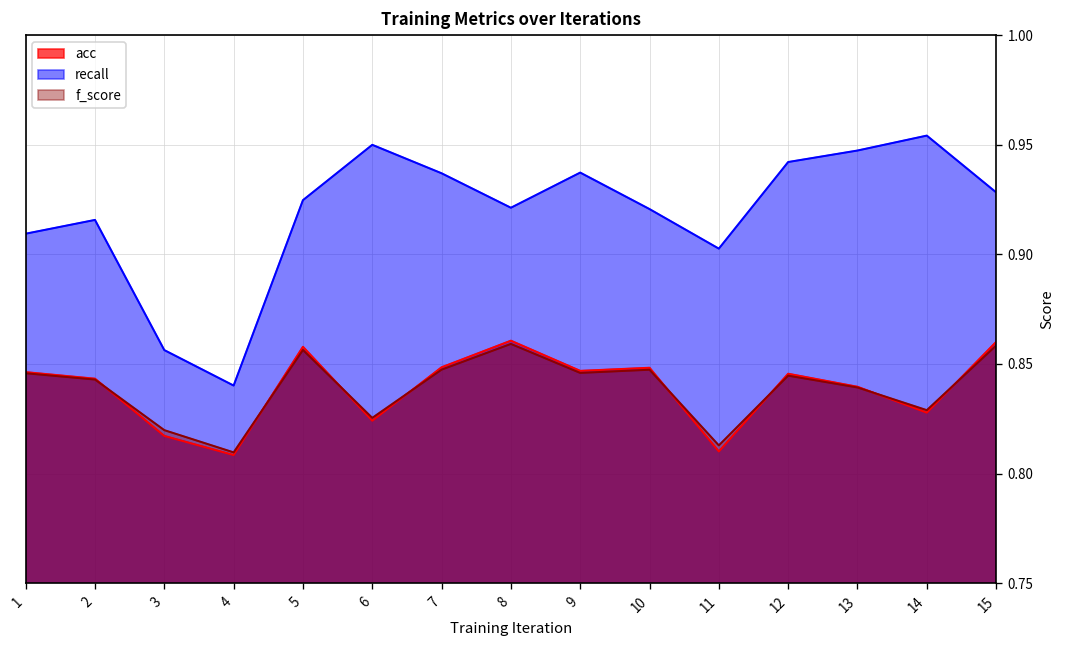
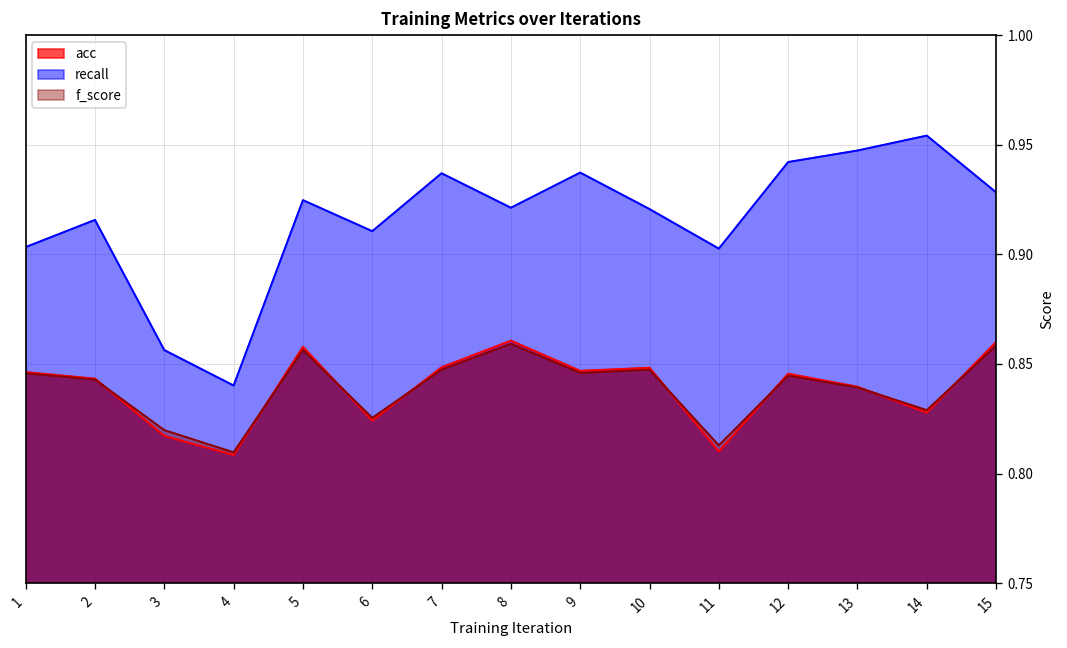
  {
    "acc": {
      "3": 0.817,
      "5": 0.858,
      "8": 0.861,
      "11": 0.810,
      "15": 0.860
    },
    "recall": {
-     "1": 0.909,
+     "1": 0.903,
      "2": 0.916,
      "3": 0.856,
      "4": 0.840,
      "5": 0.925,
-     "6": 0.950,
+     "6": 0.911,
      "7": 0.937,
      "8": 0.921,
      "9": 0.937,
      "10": 0.921,
      "11": 0.903,
      "12": 0.942,
      "13": 0.947,
      "14": 0.954,
      "15": 0.928
    },
    "f_score": {
      "3": 0.820,
      "5": 0.856,
      "8": 0.859,
      "11": 0.813,
      "15": 0.858
    }
  }
